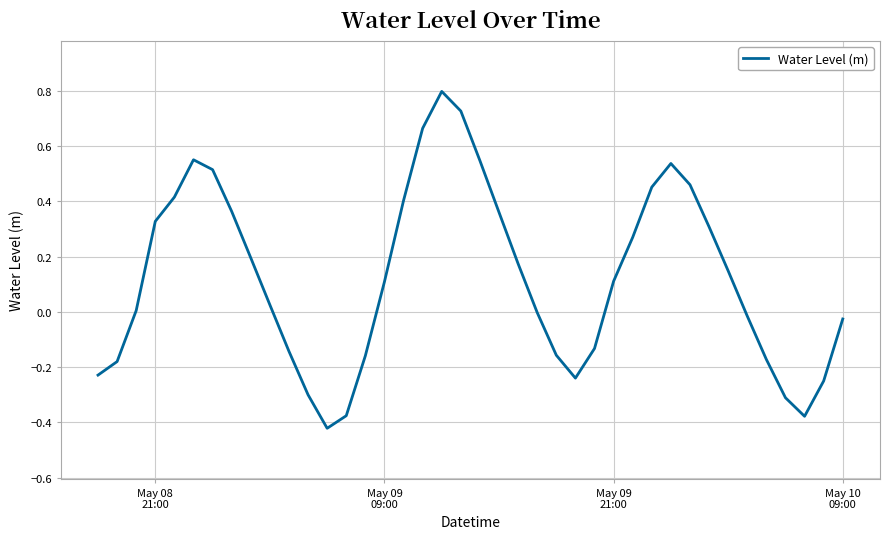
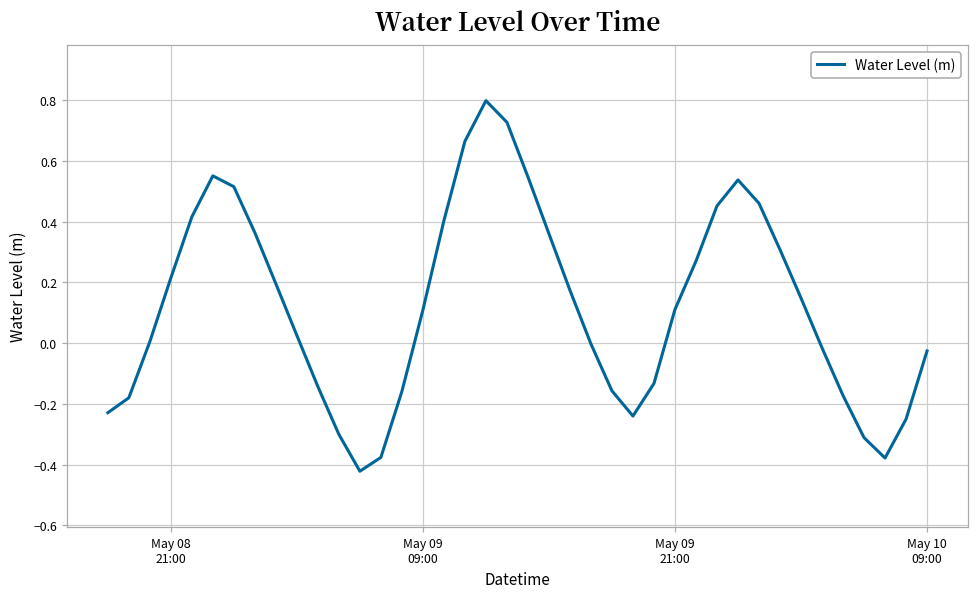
  {
-   "May 08 21:00": 0.33,
+   "May 08 21:00": 0.21,
    "May 09 09:00": 0.11,
    "May 09 21:00": 0.11,
    "May 10 09:00": -0.03
  }
